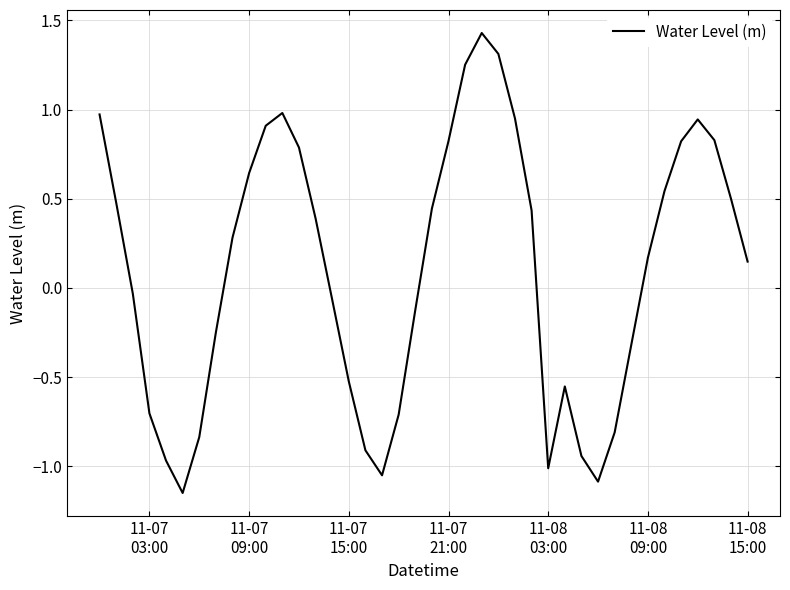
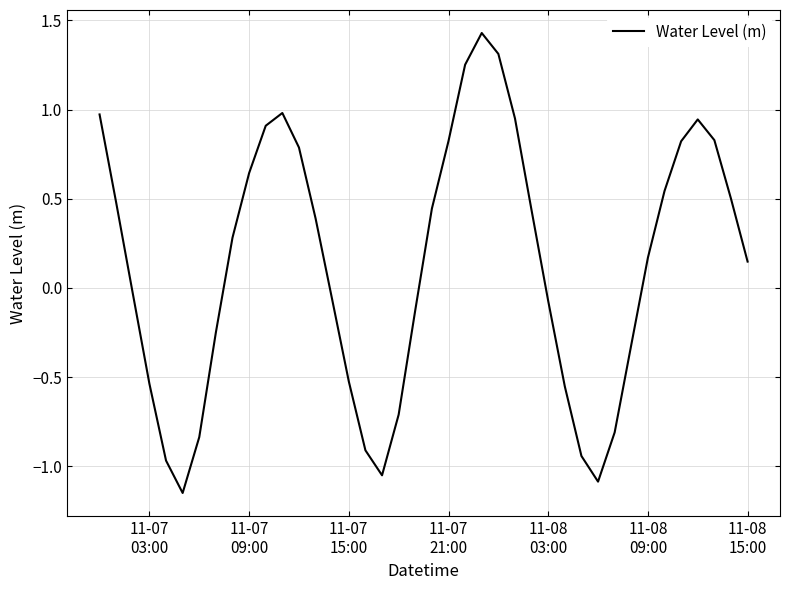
  {
-   "11-07 03:00": -0.70,
+   "11-07 03:00": -0.54,
    "11-07 09:00": 0.64,
    "11-07 15:00": -0.52,
    "11-07 21:00": 0.82,
-   "11-08 03:00": -1.01,
+   "11-08 03:00": -0.07,
    "11-08 09:00": 0.17,
    "11-08 15:00": 0.15
  }
